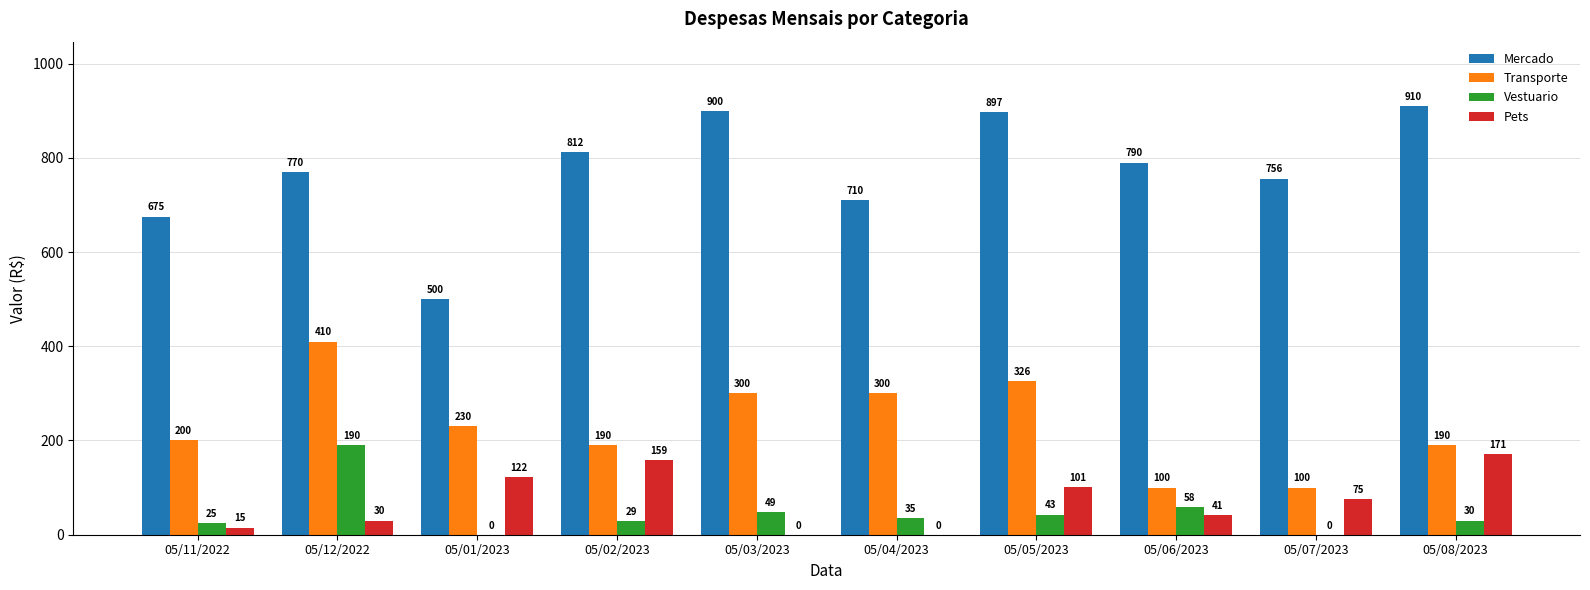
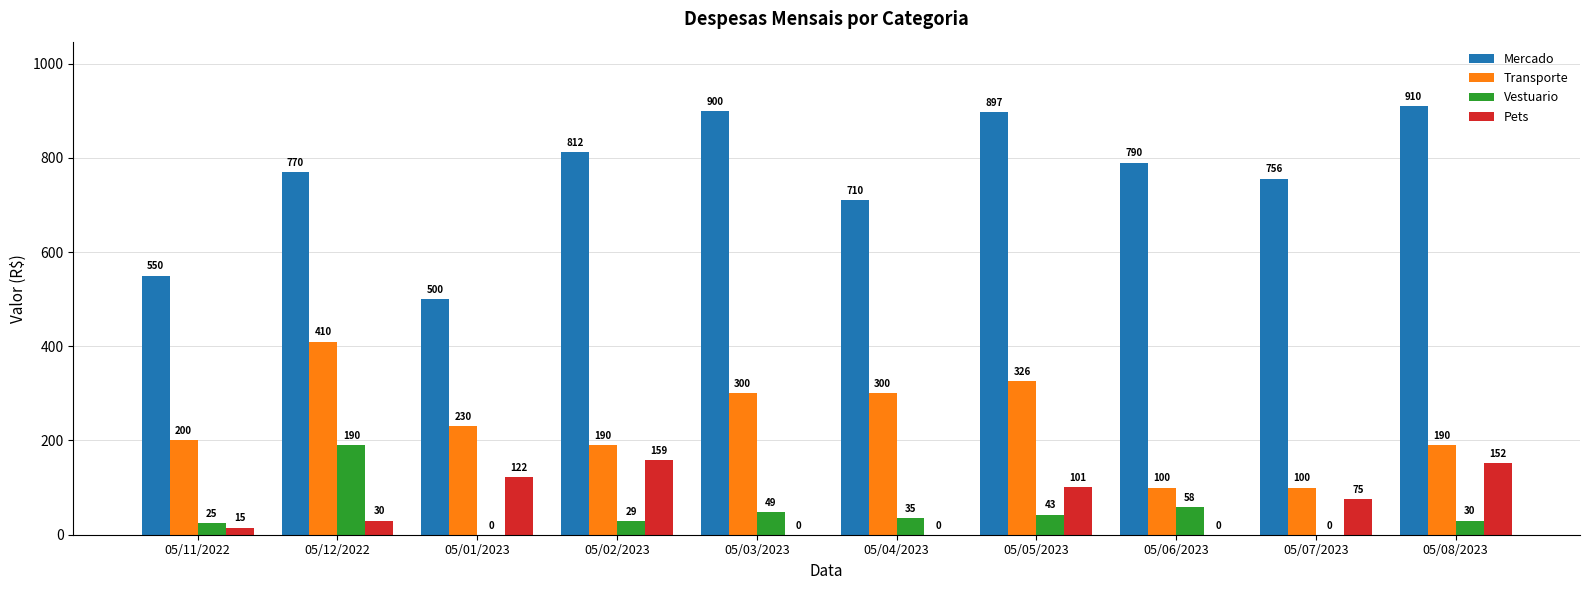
  {
    "Mercado": {
-     "05/11/2022": 675,
+     "05/11/2022": 550,
      "05/12/2022": 770,
      "05/01/2023": 500,
      "05/02/2023": 812,
      "05/03/2023": 900,
      "05/04/2023": 710,
      "05/05/2023": 897,
      "05/06/2023": 790,
      "05/07/2023": 756,
      "05/08/2023": 910
    },
    "Transporte": {
      "05/11/2022": 200,
      "05/12/2022": 410,
      "05/01/2023": 230,
      "05/02/2023": 190,
      "05/03/2023": 300,
      "05/04/2023": 300,
      "05/05/2023": 326,
      "05/06/2023": 100,
      "05/07/2023": 100,
      "05/08/2023": 190
    },
    "Vestuario": {
      "05/11/2022": 25,
      "05/12/2022": 190,
      "05/01/2023": 0,
      "05/02/2023": 29,
      "05/03/2023": 49,
      "05/04/2023": 35,
      "05/05/2023": 43,
      "05/06/2023": 58,
      "05/07/2023": 0,
      "05/08/2023": 30
    },
    "Pets": {
      "05/11/2022": 15,
      "05/12/2022": 30,
      "05/01/2023": 122,
      "05/02/2023": 159,
      "05/03/2023": 0,
      "05/04/2023": 0,
      "05/05/2023": 101,
-     "05/06/2023": 41,
+     "05/06/2023": 0,
      "05/07/2023": 75,
-     "05/08/2023": 171
+     "05/08/2023": 152
    }
  }
